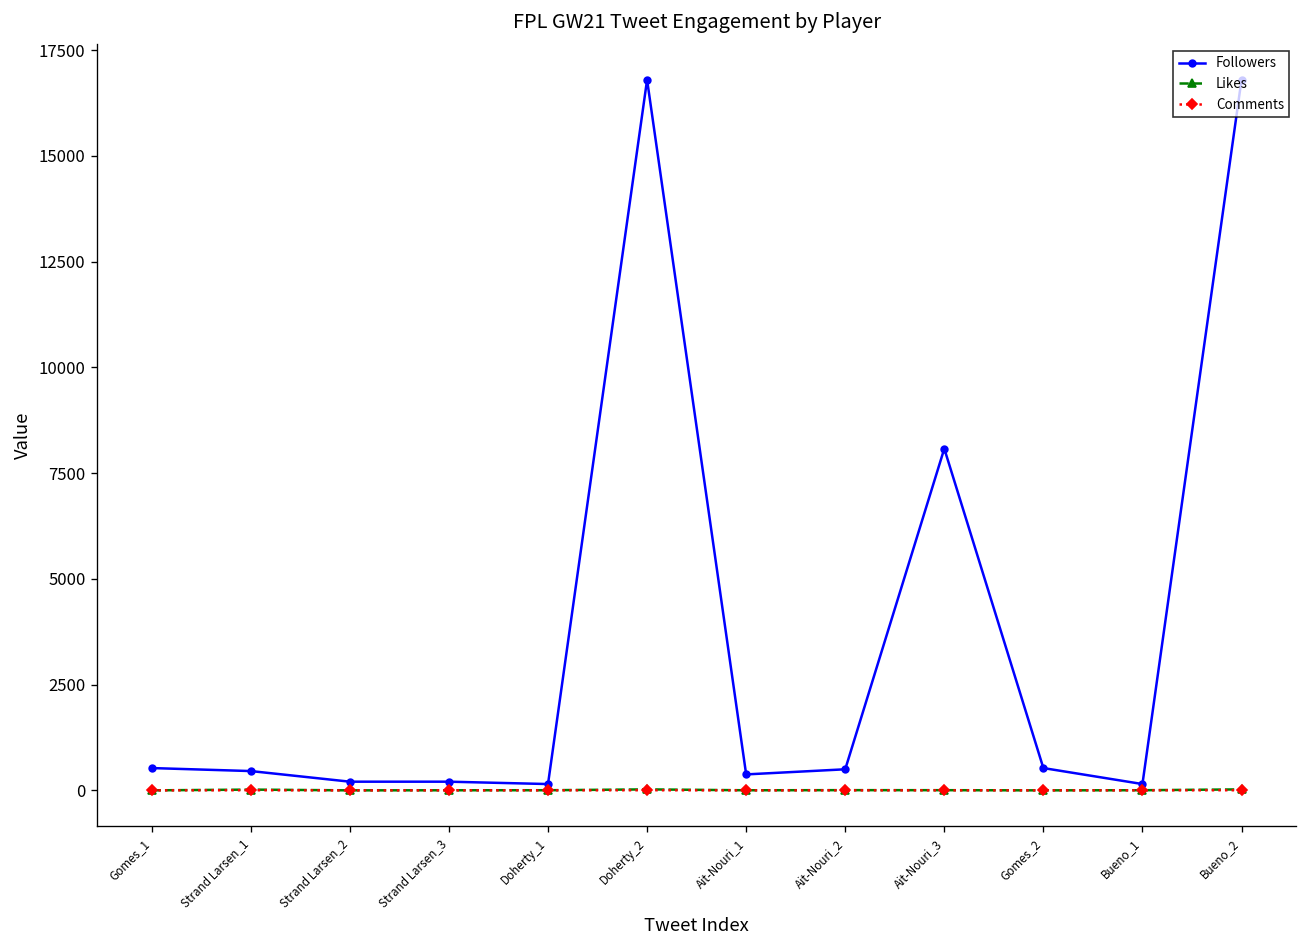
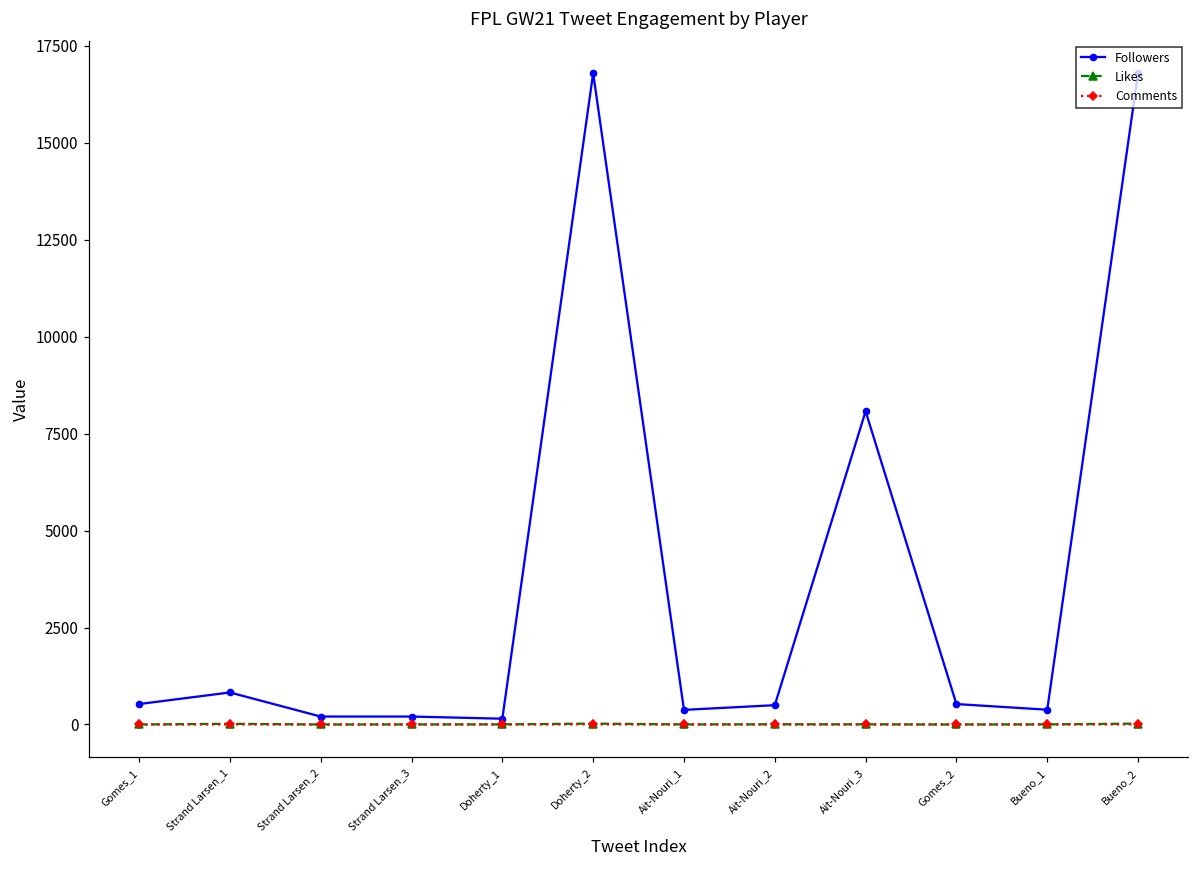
  {
    "Followers": {
      "Gomes_1": 500,
-     "Strand Larsen_1": 500,
+     "Strand Larsen_1": 800,
      "Strand Larsen_2": 200,
      "Strand Larsen_3": 200,
      "Doherty_1": 100,
      "Doherty_2": 16800,
      "Ait-Nouri_1": 400,
      "Ait-Nouri_2": 500,
      "Ait-Nouri_3": 8100,
      "Gomes_2": 500,
-     "Bueno_1": 100
+     "Bueno_1": 400
    }
  }
